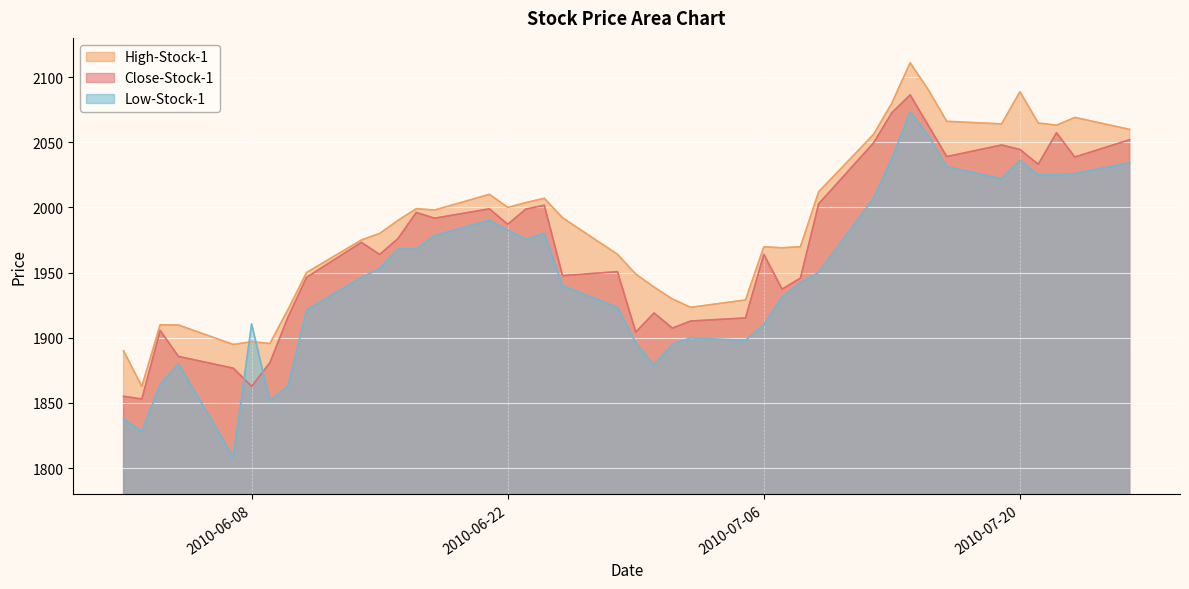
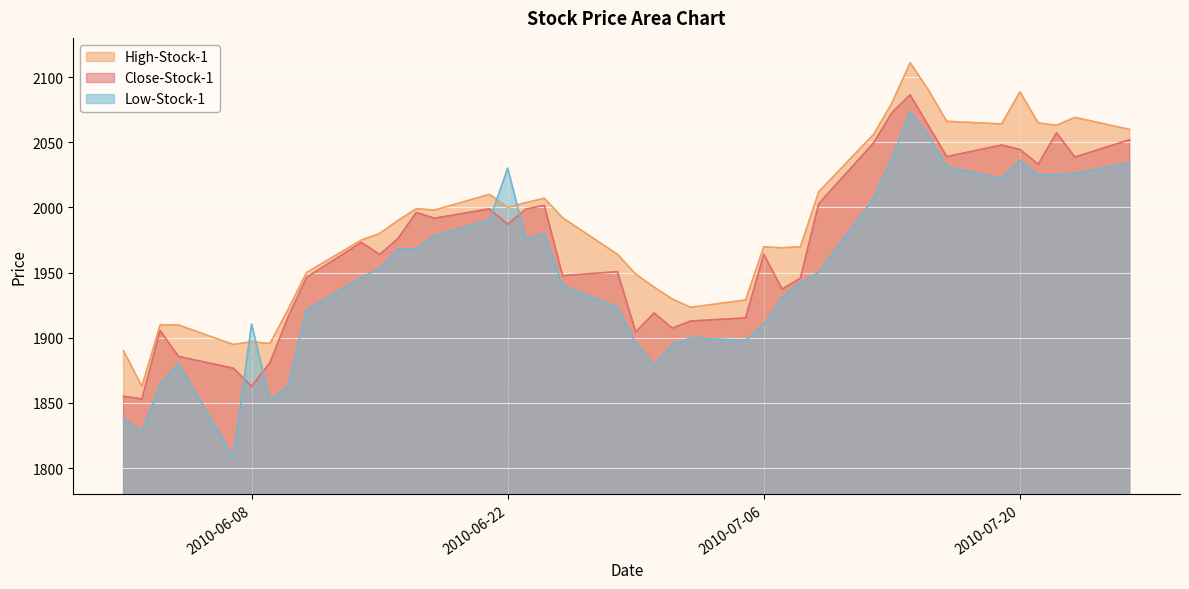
  {
    "Low-Stock-1": {
      "2010-06-08": 1911,
-     "2010-06-22": 1982,
+     "2010-06-22": 2030,
      "2010-07-06": 1910,
      "2010-07-20": 2036
    }
  }
